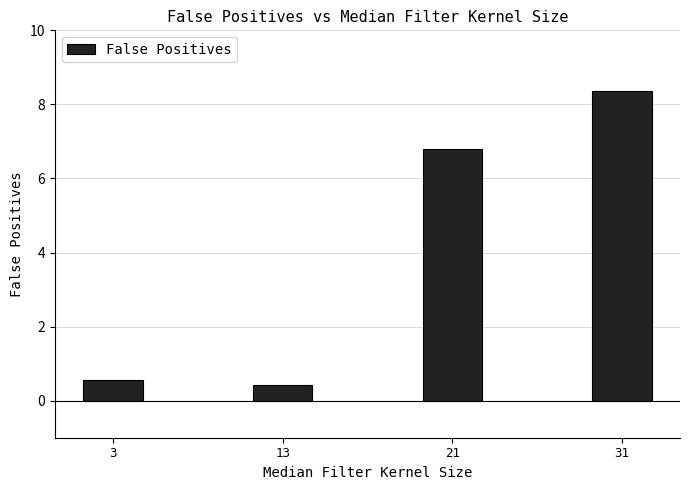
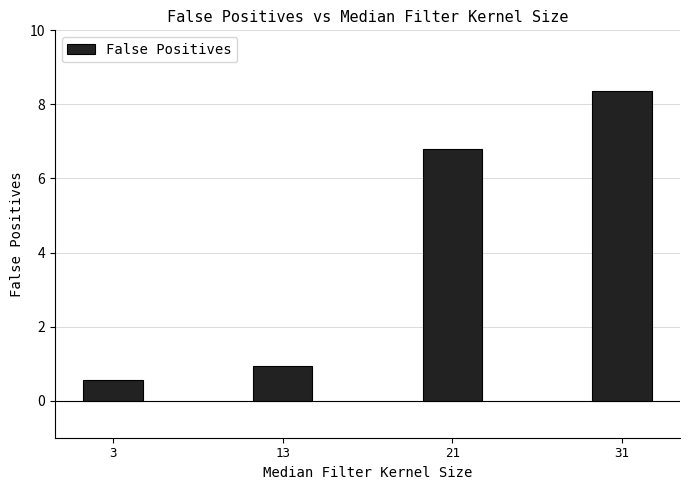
  {
    "3": 0.6,
-   "13": 0.4,
+   "13": 0.9,
    "21": 6.8,
    "31": 8.4
  }
